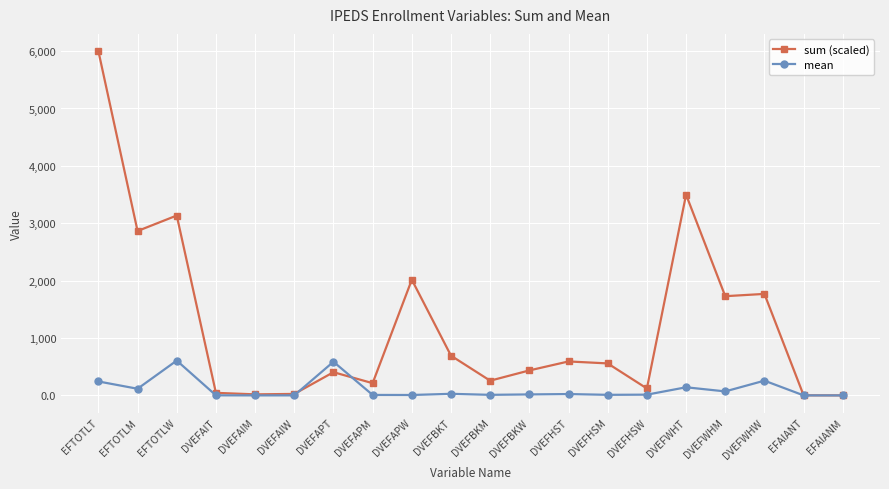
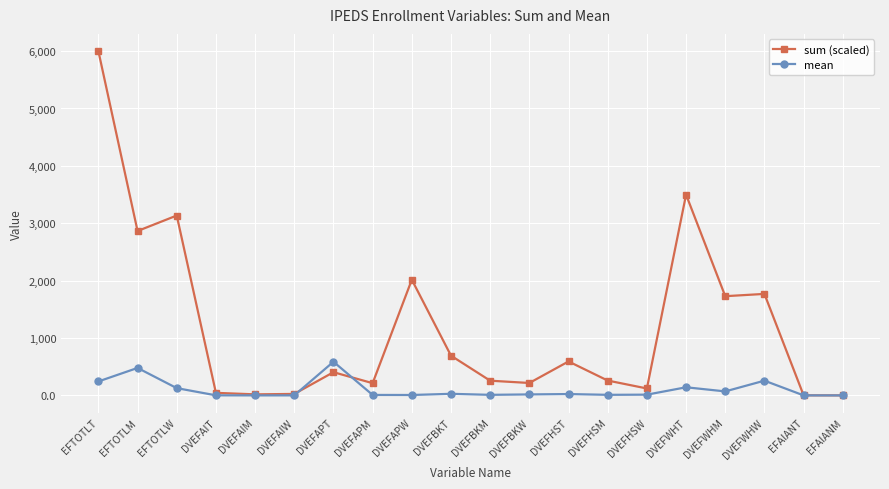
  {
    "sum (scaled)": {
      "EFTOTLT": "6,000",
      "EFTOTLM": "2,900",
      "EFTOTLW": "3,100",
      "DVEFAPT": "400",
      "DVEFAPM": "200",
      "DVEFAPW": "2,000",
      "DVEFBKT": "700",
      "DVEFBKM": "300",
-     "DVEFBKW": "400",
+     "DVEFBKW": "200",
      "DVEFHST": "600",
-     "DVEFHSM": "600",
+     "DVEFHSM": "300",
      "DVEFHSW": "100",
      "DVEFWHT": "3,500",
      "DVEFWHM": "1,700",
      "DVEFWHW": "1,800"
    },
    "mean": {
      "EFTOTLT": "200",
-     "EFTOTLM": "100",
-     "EFTOTLW": "600",
+     "EFTOTLM": "500",
+     "EFTOTLW": "100",
      "DVEFAPT": "600",
      "DVEFAPM": "0",
      "DVEFAPW": "0",
      "DVEFBKT": "0",
      "DVEFBKM": "0",
      "DVEFBKW": "0",
      "DVEFHST": "0",
      "DVEFHSM": "0",
      "DVEFHSW": "0",
      "DVEFWHT": "100",
      "DVEFWHM": "100",
      "DVEFWHW": "300"
    }
  }
